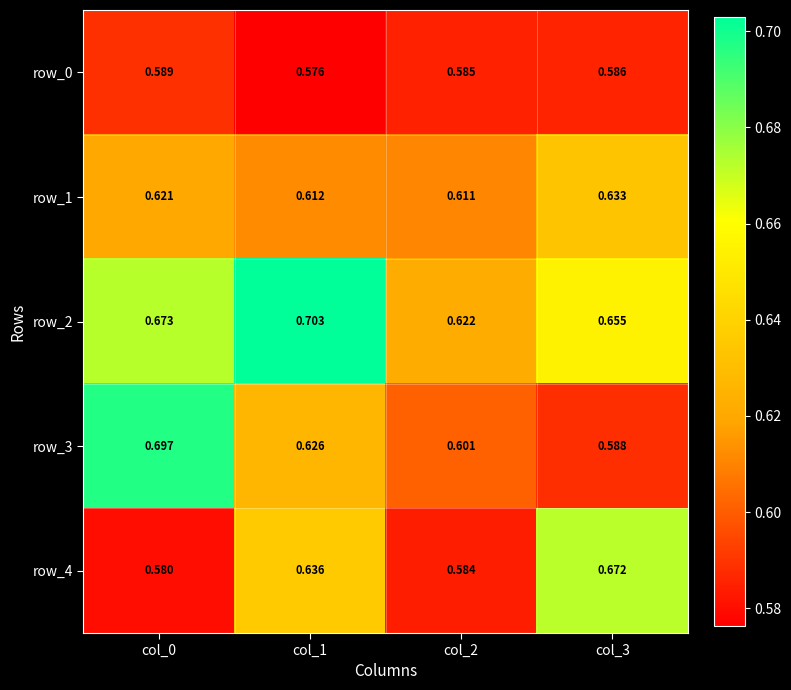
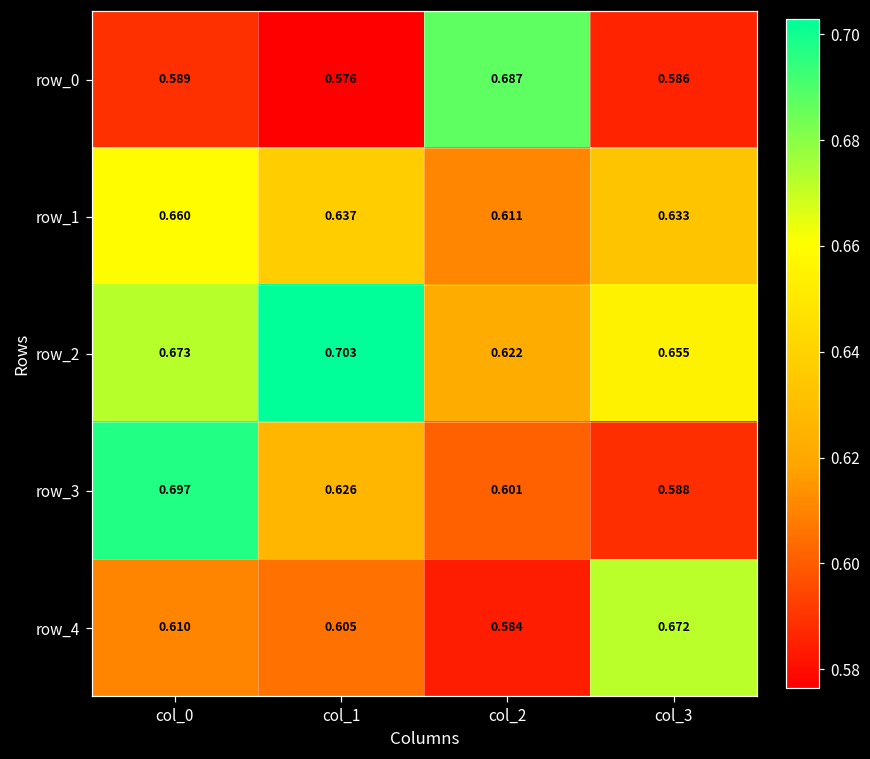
  {
    "row_0": {
      "col_0": 0.589,
      "col_1": 0.576,
-     "col_2": 0.585,
+     "col_2": 0.687,
      "col_3": 0.586
    },
    "row_1": {
-     "col_0": 0.621,
-     "col_1": 0.612,
+     "col_0": 0.660,
+     "col_1": 0.637,
      "col_2": 0.611,
      "col_3": 0.633
    },
    "row_2": {
      "col_0": 0.673,
      "col_1": 0.703,
      "col_2": 0.622,
      "col_3": 0.655
    },
    "row_3": {
      "col_0": 0.697,
      "col_1": 0.626,
      "col_2": 0.601,
      "col_3": 0.588
    },
    "row_4": {
-     "col_0": 0.580,
-     "col_1": 0.636,
+     "col_0": 0.610,
+     "col_1": 0.605,
      "col_2": 0.584,
      "col_3": 0.672
    }
  }
